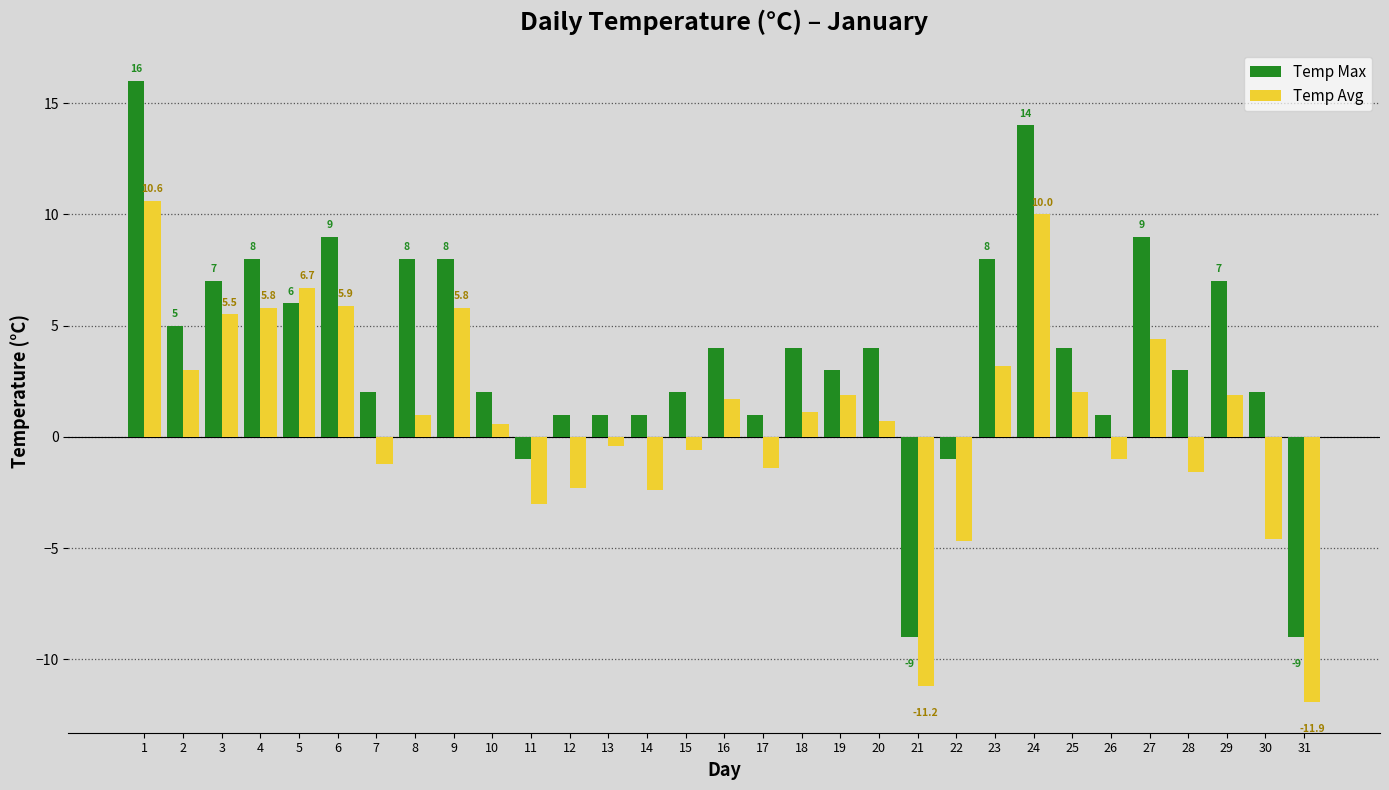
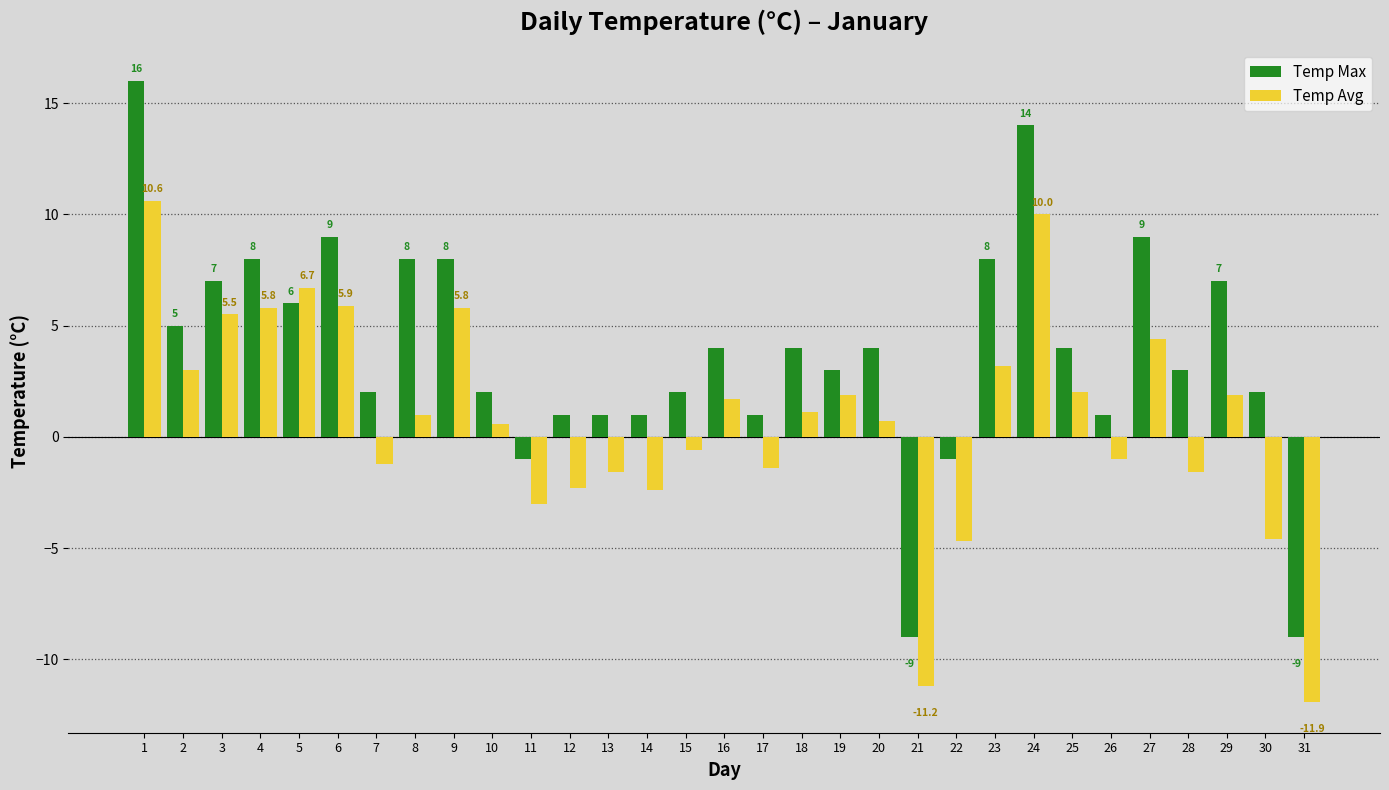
  {
    "Temp Max": {
      "1": 16,
      "2": 5,
      "3": 7,
      "4": 8,
      "5": 6,
      "6": 9,
      "8": 8,
      "9": 8,
      "21": -9,
      "23": 8,
      "24": 14,
      "27": 9,
      "29": 7,
      "31": -9
    },
    "Temp Avg": {
      "2": 3.0,
      "7": -1.2,
      "8": 1.0,
      "10": 0.6,
      "11": -3.0,
      "12": -2.3,
-     "13": -0.4,
+     "13": -1.6,
      "14": -2.4,
      "15": -0.6,
      "16": 1.7,
      "17": -1.4,
      "18": 1.1,
      "19": 1.9,
      "20": 0.7,
      "22": -4.7,
      "23": 3.2,
      "25": 2.0,
      "26": -1.0,
      "27": 4.4,
      "28": -1.6,
      "29": 1.9,
      "30": -4.6
    }
  }
